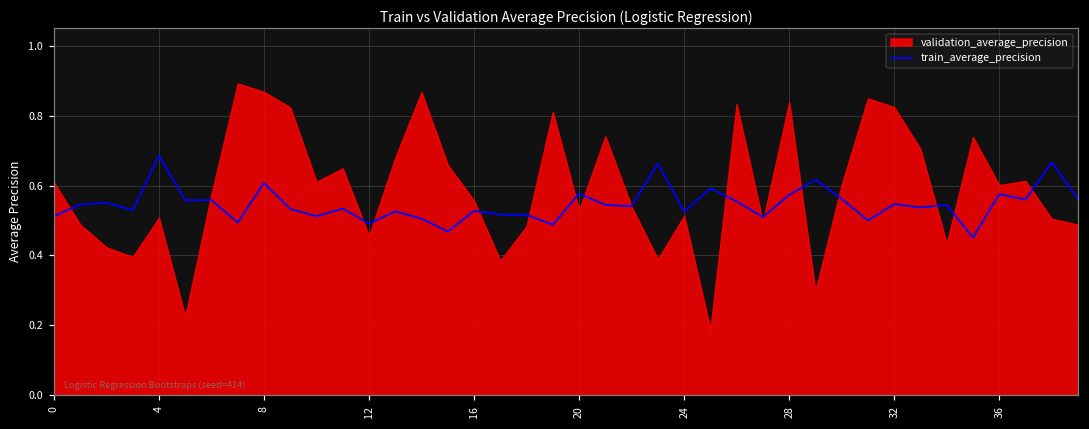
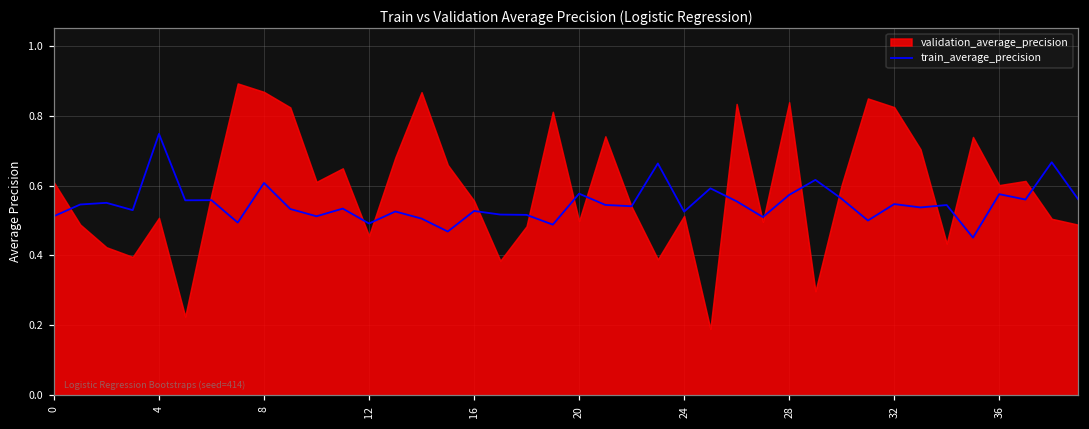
  {
    "train_average_precision": {
      "0": 0.51,
-     "4": 0.69,
+     "4": 0.75,
      "8": 0.61,
      "12": 0.49,
      "16": 0.53,
      "20": 0.58,
      "24": 0.53,
      "28": 0.57,
      "32": 0.55,
      "36": 0.58
    },
    "validation_average_precision": {
      "0": 0.61,
      "4": 0.51,
      "8": 0.87,
      "12": 0.46,
      "16": 0.56,
-     "20": 0.53,
+     "20": 0.50,
      "24": 0.51,
      "28": 0.84,
      "32": 0.82,
      "36": 0.60
    }
  }
